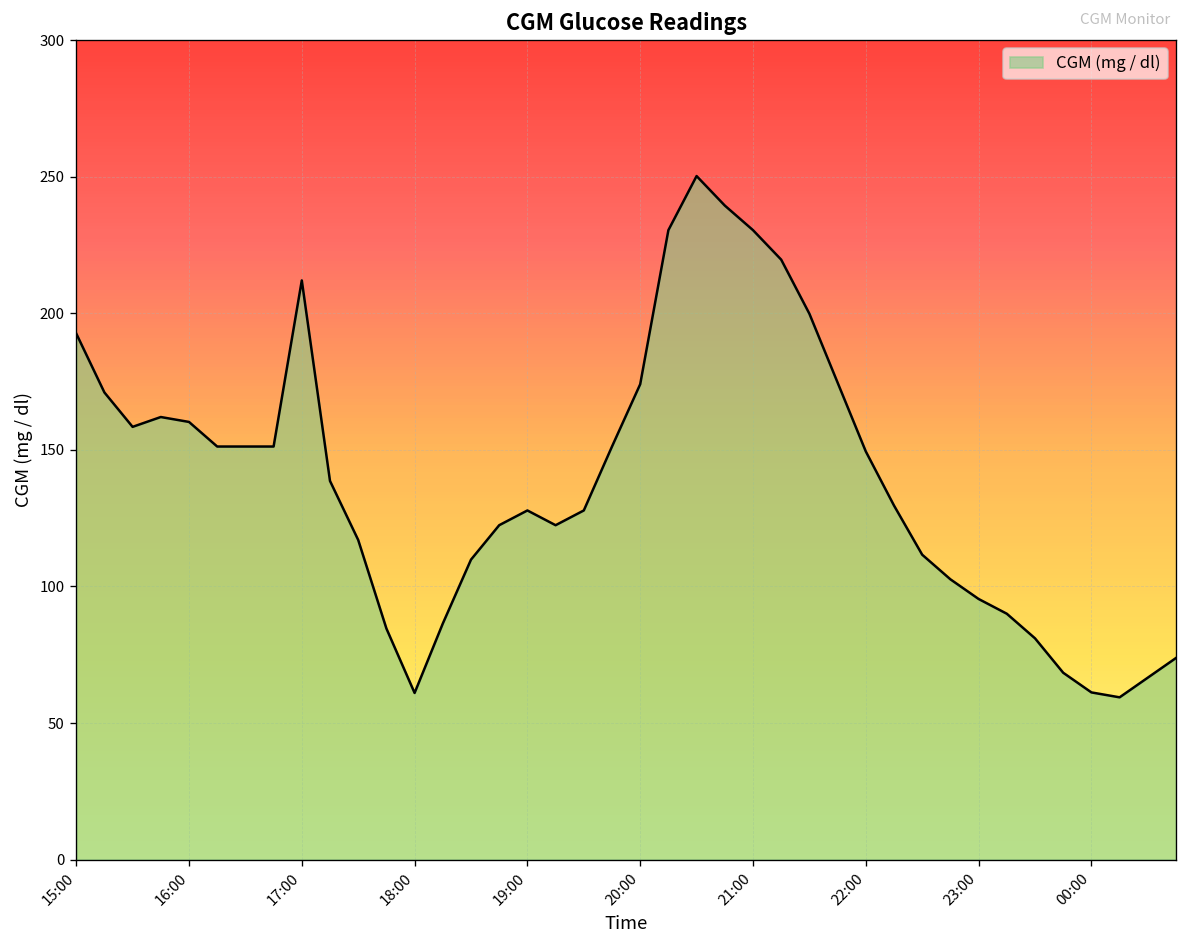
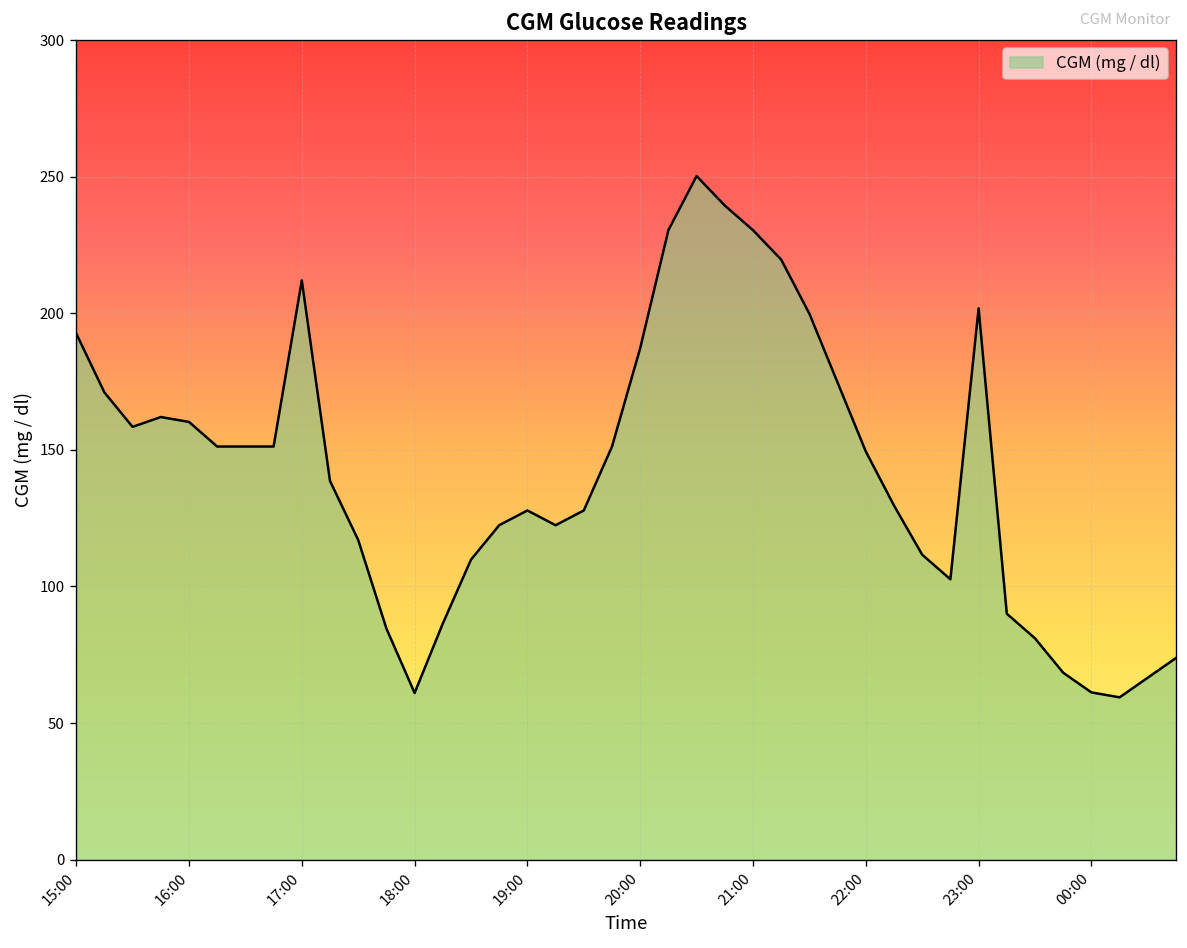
  {
    "15:00": 193,
    "16:00": 160,
    "17:00": 212,
    "18:00": 61,
    "19:00": 128,
-   "20:00": 174,
+   "20:00": 187,
    "21:00": 230,
    "22:00": 149,
-   "23:00": 95,
+   "23:00": 202,
    "00:00": 61
  }
